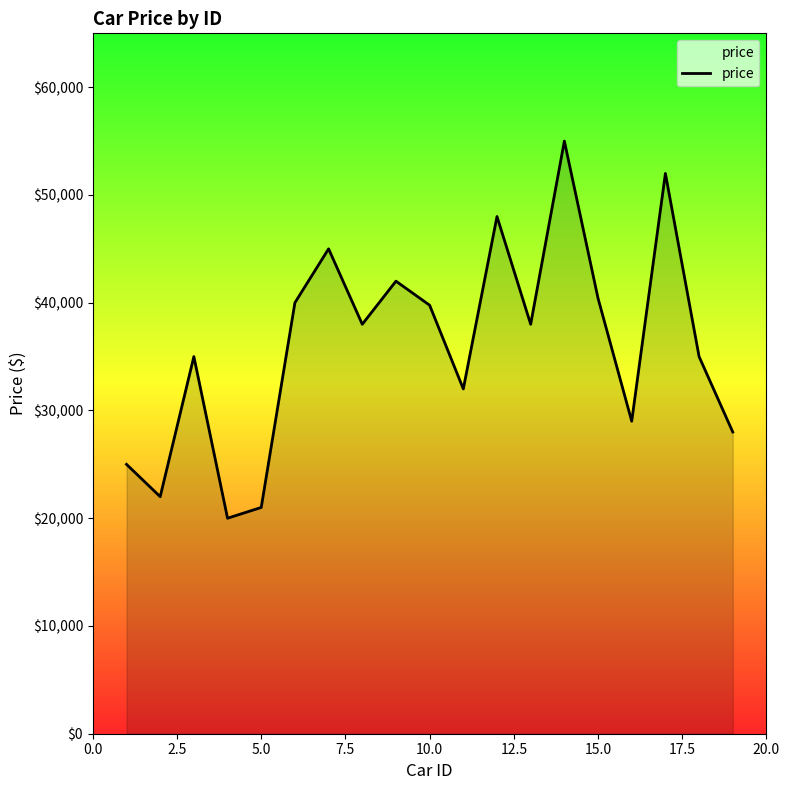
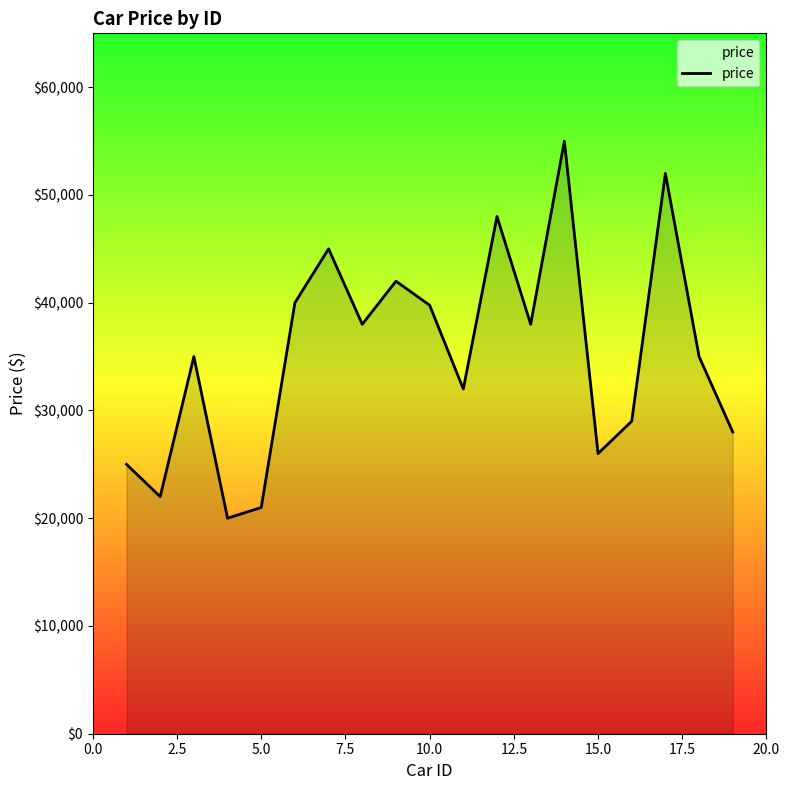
  {
    "5.0": "$21,000",
    "10.0": "$39,800",
-   "15.0": "$40,400"
+   "15.0": "$26,000"
  }
